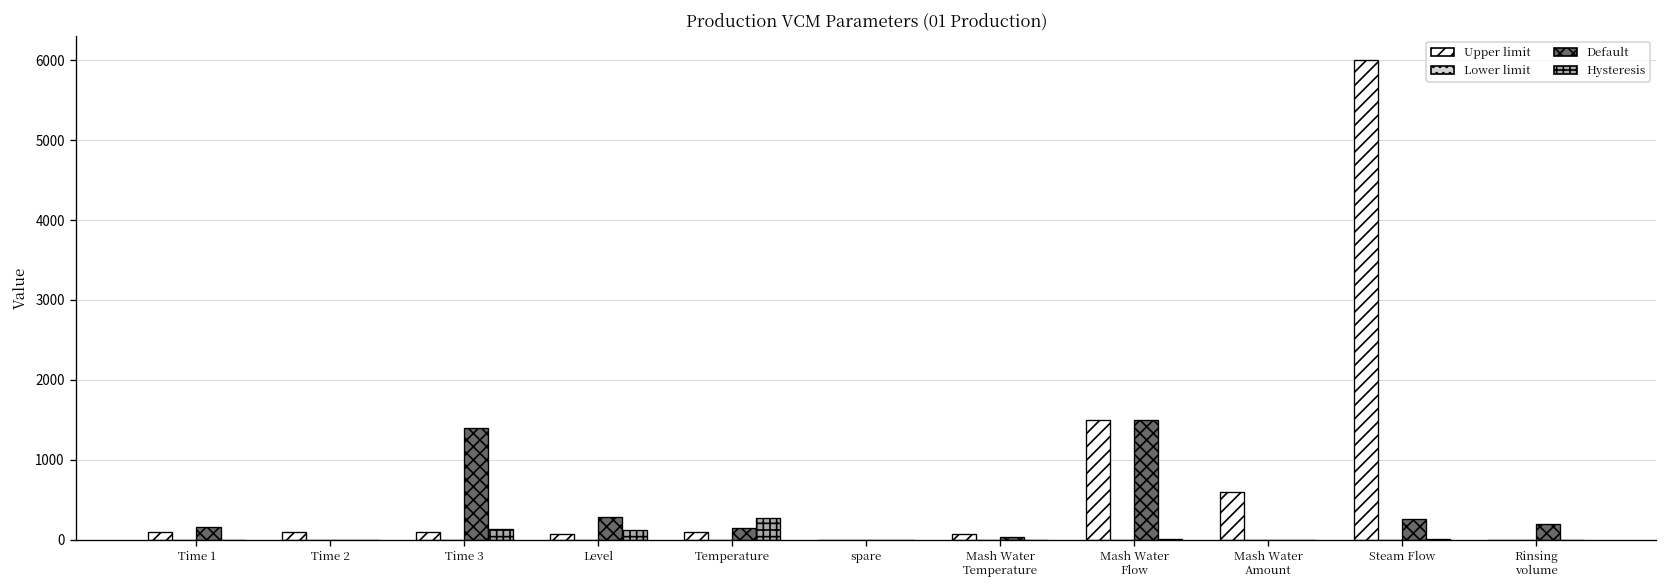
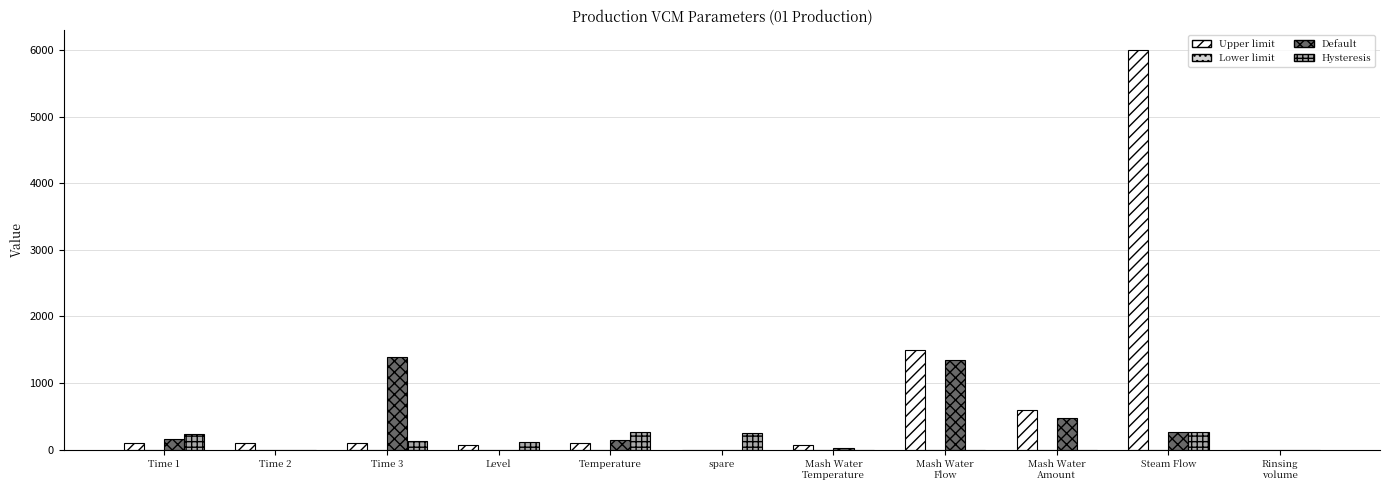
  {
    "Upper limit": {
      "Time 1": 100,
      "Time 2": 100,
      "Time 3": 100,
      "Level": 100,
      "Temperature": 100,
      "spare": 0,
      "Mash Water Temperature": 100,
      "Mash Water Flow": 1500,
      "Mash Water Amount": 600,
      "Steam Flow": 6000,
      "Rinsing volume": 0
    },
    "Lower limit": {
      "Time 1": 0,
      "Time 2": 0,
      "Time 3": 0,
      "Level": 0,
      "Temperature": 0,
      "spare": 0,
      "Mash Water Temperature": 0,
      "Mash Water Flow": 0,
      "Mash Water Amount": 0,
      "Steam Flow": 0,
      "Rinsing volume": 0
    },
    "Default": {
      "Time 1": 200,
      "Time 2": 0,
      "Time 3": 1400,
-     "Level": 300,
+     "Level": 0,
      "Temperature": 100,
      "spare": 0,
-     "Mash Water Flow": 1500,
-     "Mash Water Amount": 0,
+     "Mash Water Flow": 1300,
+     "Mash Water Amount": 500,
      "Steam Flow": 300,
-     "Rinsing volume": 200
+     "Rinsing volume": 0
    },
    "Hysteresis": {
-     "Time 1": 0,
+     "Time 1": 200,
      "Time 2": 0,
      "Time 3": 100,
      "Level": 100,
      "Temperature": 300,
-     "spare": 0,
+     "spare": 200,
      "Mash Water Amount": 0,
-     "Steam Flow": 0,
+     "Steam Flow": 300,
      "Rinsing volume": 0
    }
  }
